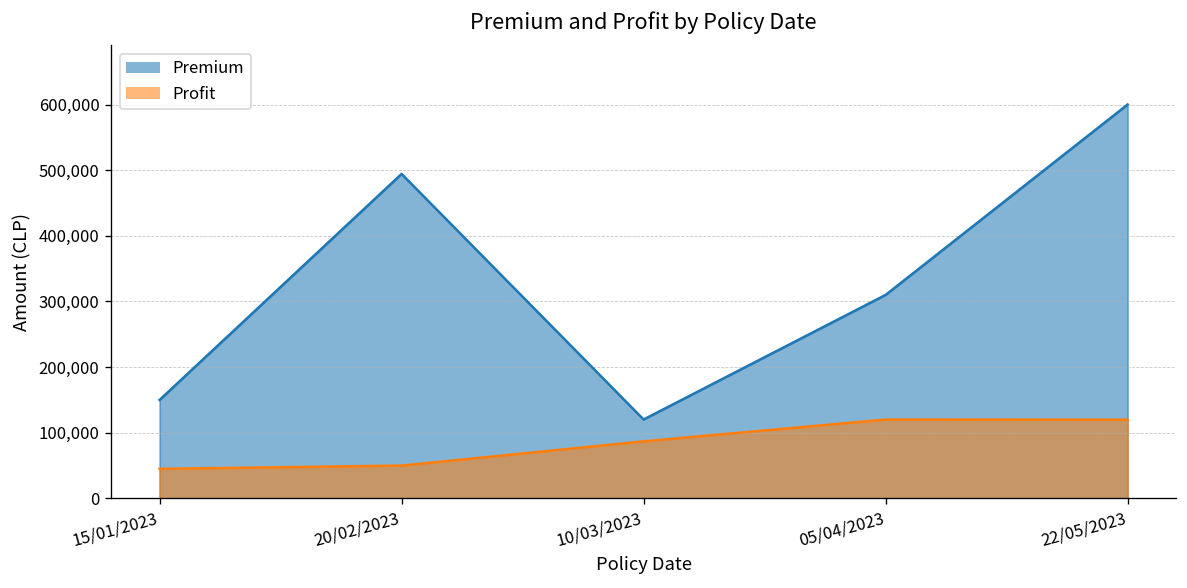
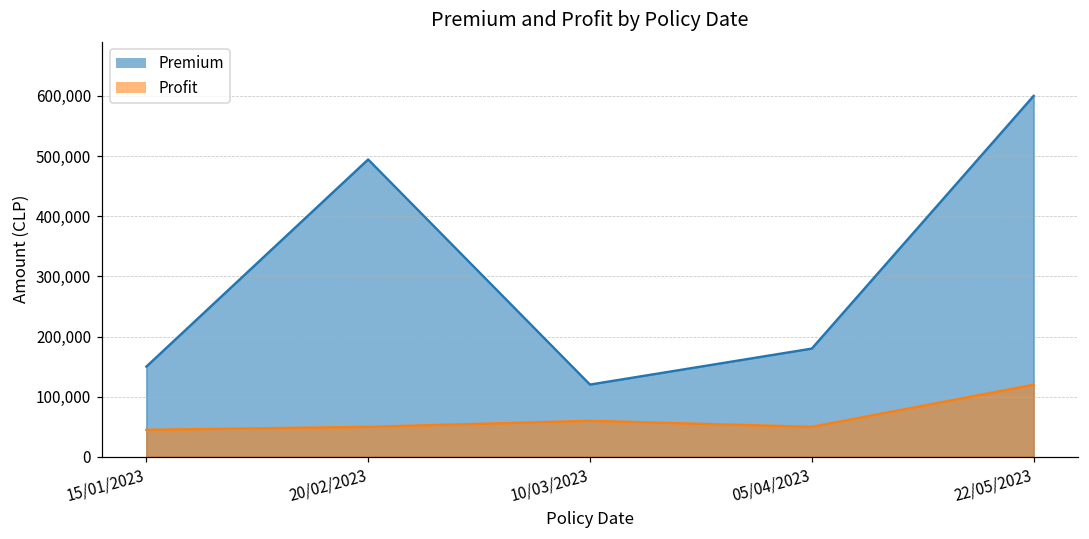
  {
    "Premium": {
      "15/01/2023": "150,000",
      "20/02/2023": "490,000",
      "10/03/2023": "120,000",
-     "05/04/2023": "310,000",
+     "05/04/2023": "180,000",
      "22/05/2023": "600,000"
    },
    "Profit": {
      "15/01/2023": "50,000",
      "20/02/2023": "50,000",
-     "10/03/2023": "90,000",
-     "05/04/2023": "120,000",
+     "10/03/2023": "60,000",
+     "05/04/2023": "50,000",
      "22/05/2023": "120,000"
    }
  }
